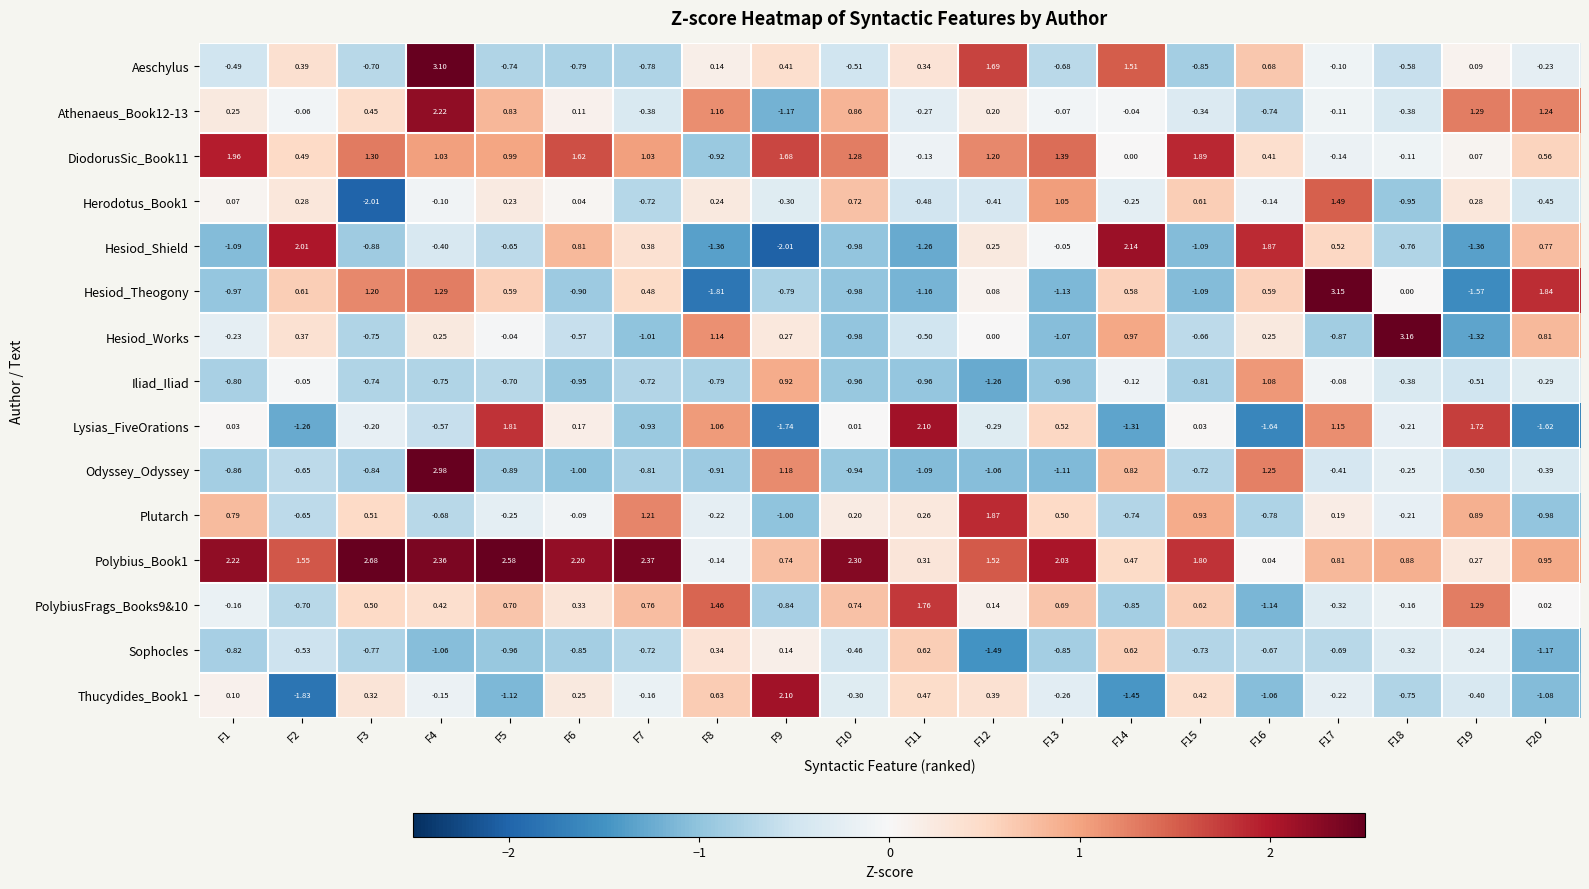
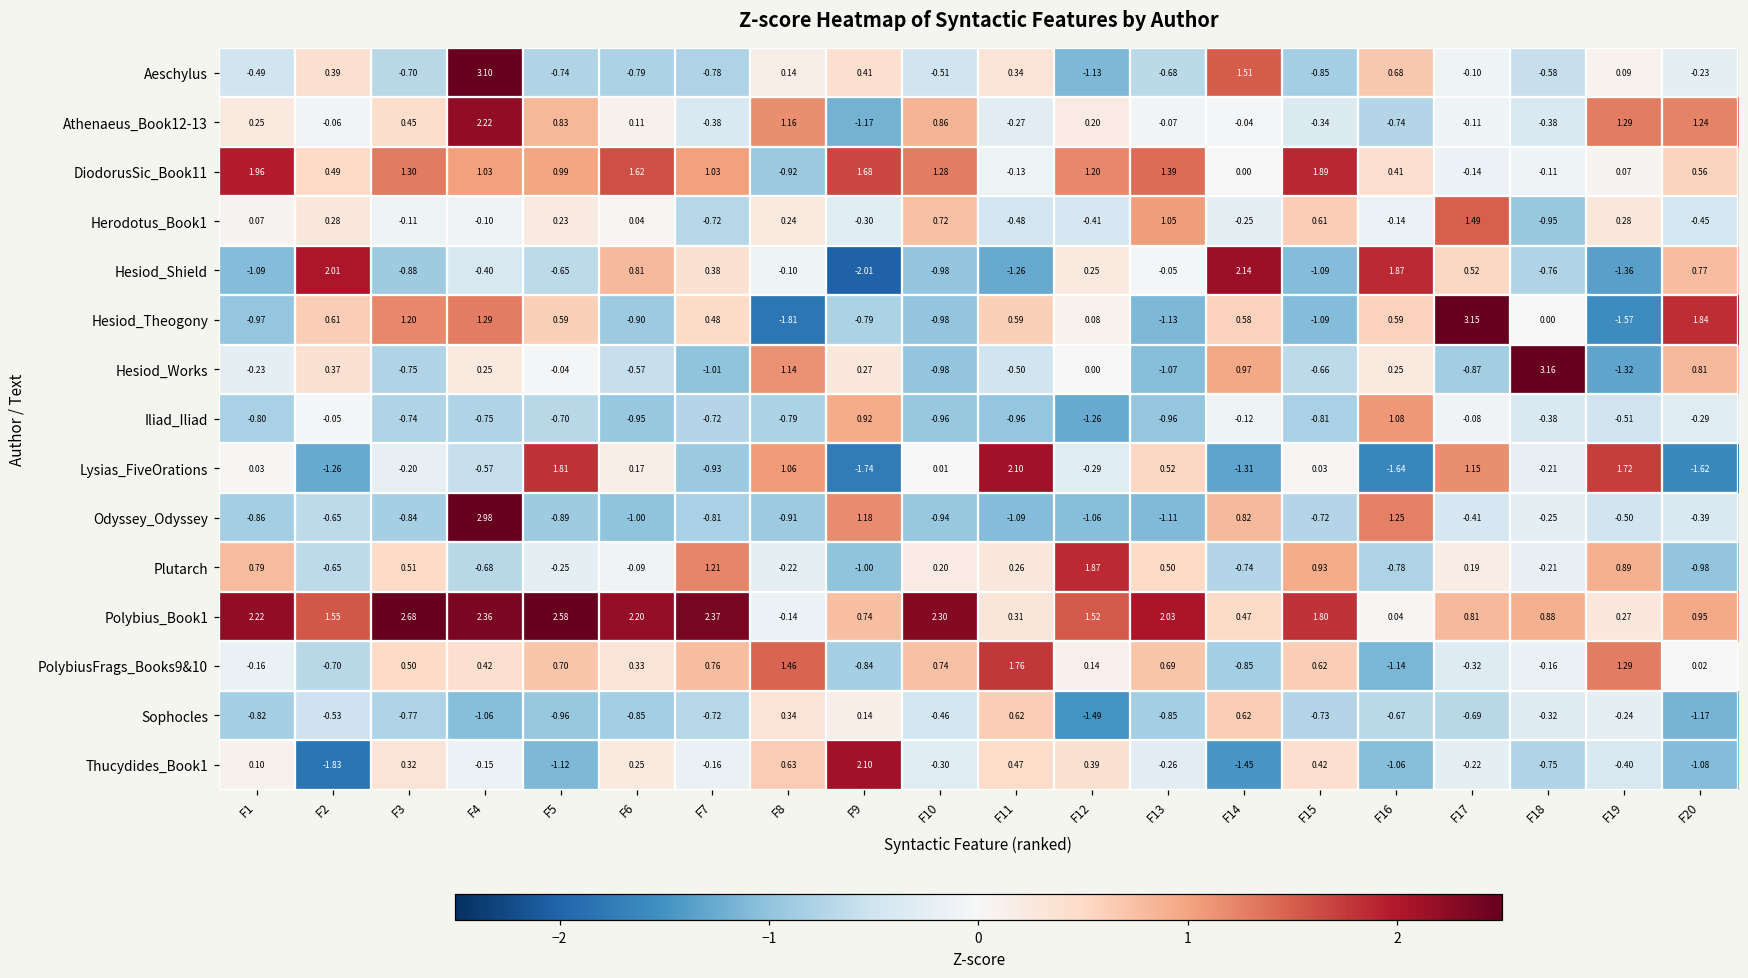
  {
    "Aeschylus": {
      "F1": -0.49,
      "F2": 0.39,
      "F3": -0.70,
      "F4": 3.10,
      "F5": -0.74,
      "F6": -0.79,
      "F7": -0.78,
      "F8": 0.14,
      "F9": 0.41,
      "F10": -0.51,
      "F11": 0.34,
-     "F12": 1.69,
+     "F12": -1.13,
      "F13": -0.68,
      "F14": 1.51,
      "F15": -0.85,
      "F16": 0.68,
      "F17": -0.10,
      "F18": -0.58,
      "F19": 0.09,
      "F20": -0.23
    },
    "Herodotus_Book1": {
      "F1": 0.07,
      "F2": 0.28,
-     "F3": -2.01,
+     "F3": -0.11,
      "F4": -0.10,
      "F5": 0.23,
      "F6": 0.04,
      "F7": -0.72,
      "F8": 0.24,
      "F9": -0.30,
      "F10": 0.72,
      "F11": -0.48,
      "F12": -0.41,
      "F13": 1.05,
      "F14": -0.25,
      "F15": 0.61,
      "F16": -0.14,
      "F17": 1.49,
      "F18": -0.95,
      "F19": 0.28,
      "F20": -0.45
    },
    "Hesiod_Shield": {
      "F1": -1.09,
      "F2": 2.01,
      "F3": -0.88,
      "F4": -0.40,
      "F5": -0.65,
      "F6": 0.81,
      "F7": 0.38,
-     "F8": -1.36,
+     "F8": -0.10,
      "F9": -2.01,
      "F10": -0.98,
      "F11": -1.26,
      "F12": 0.25,
      "F13": -0.05,
      "F14": 2.14,
      "F15": -1.09,
      "F16": 1.87,
      "F17": 0.52,
      "F18": -0.76,
      "F19": -1.36,
      "F20": 0.77
    },
    "Hesiod_Theogony": {
      "F1": -0.97,
      "F2": 0.61,
      "F3": 1.20,
      "F4": 1.29,
      "F5": 0.59,
      "F6": -0.90,
      "F7": 0.48,
      "F8": -1.81,
      "F9": -0.79,
      "F10": -0.98,
-     "F11": -1.16,
+     "F11": 0.59,
      "F12": 0.08,
      "F13": -1.13,
      "F14": 0.58,
      "F15": -1.09,
      "F16": 0.59,
      "F17": 3.15,
      "F18": 0.00,
      "F19": -1.57,
      "F20": 1.84
    }
  }
